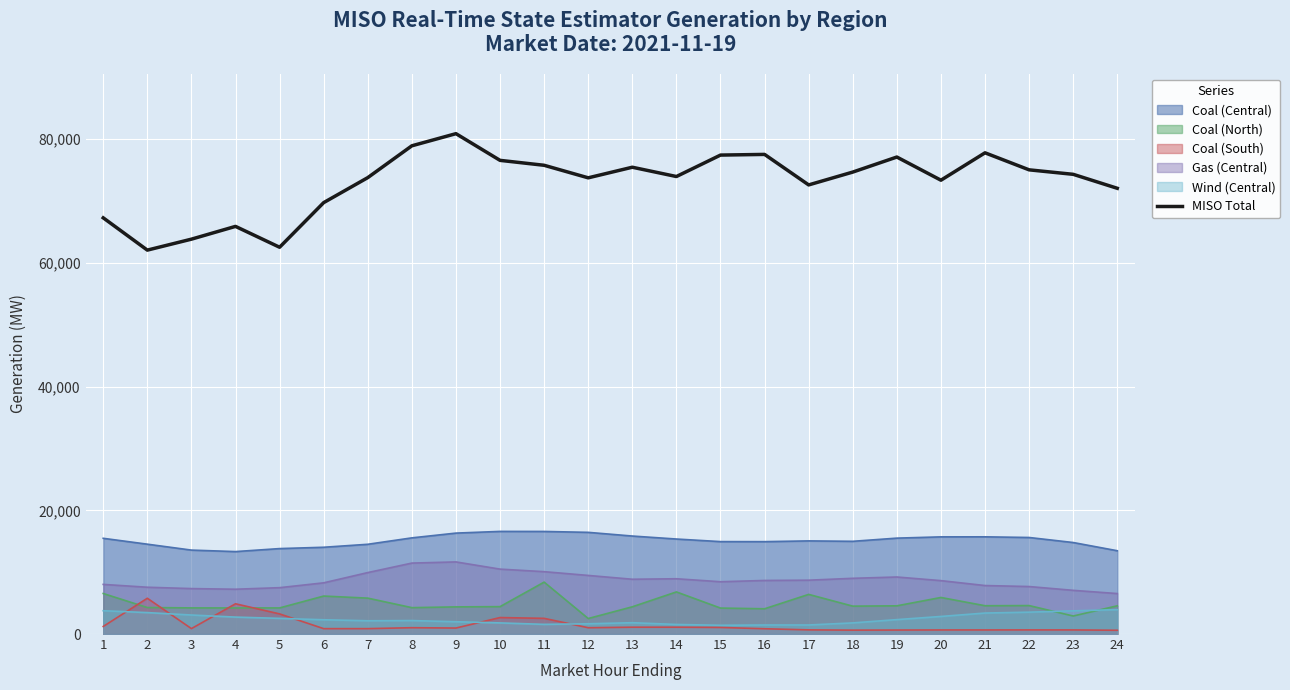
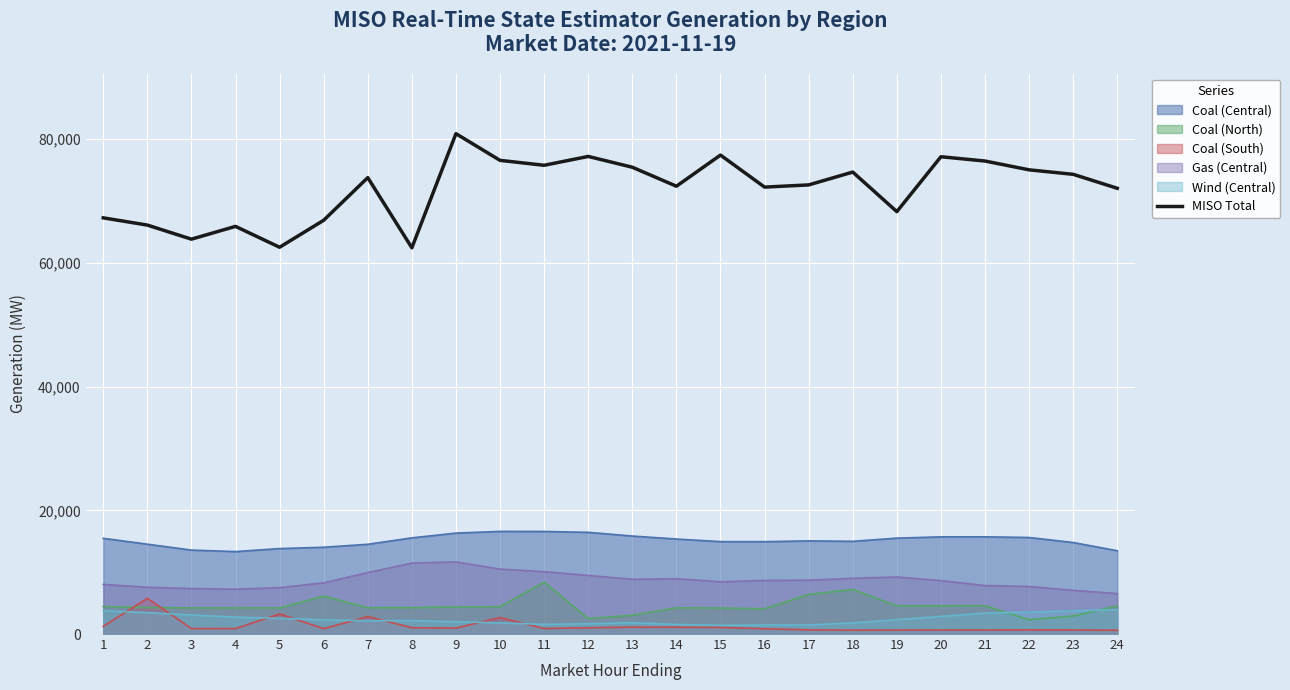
  {
    "Coal (North)": {
-     "1": "7,000",
+     "1": "4,000",
      "2": "4,000",
      "3": "4,000",
      "4": "4,000",
      "5": "4,000",
      "6": "6,000",
-     "7": "6,000",
+     "7": "4,000",
      "8": "4,000",
      "9": "4,000",
      "10": "4,000",
      "11": "8,000",
      "12": "3,000",
-     "13": "4,000",
-     "14": "7,000",
+     "13": "3,000",
+     "14": "4,000",
      "15": "4,000",
      "16": "4,000",
      "17": "6,000",
-     "18": "5,000",
+     "18": "7,000",
      "19": "5,000",
-     "20": "6,000",
+     "20": "5,000",
      "21": "5,000",
-     "22": "5,000",
+     "22": "2,000",
      "23": "3,000",
      "24": "5,000"
    },
    "Coal (South)": {
      "1": "1,000",
      "2": "6,000",
      "3": "1,000",
-     "4": "5,000",
+     "4": "1,000",
      "5": "3,000",
      "6": "1,000",
-     "7": "1,000",
+     "7": "3,000",
      "8": "1,000",
      "9": "1,000",
      "10": "3,000",
-     "11": "3,000",
+     "11": "1,000",
      "12": "1,000",
      "13": "1,000",
      "14": "1,000",
      "16": "1,000",
      "17": "1,000",
      "18": "1,000",
      "19": "1,000",
      "20": "1,000",
      "21": "1,000",
      "22": "1,000",
      "23": "1,000",
      "24": "1,000"
    },
    "MISO Total": {
      "1": "67,000",
-     "2": "62,000",
+     "2": "66,000",
      "3": "64,000",
      "4": "66,000",
      "5": "63,000",
-     "6": "70,000",
+     "6": "67,000",
      "7": "74,000",
-     "8": "79,000",
+     "8": "62,000",
      "9": "81,000",
      "10": "77,000",
      "11": "76,000",
-     "12": "74,000",
+     "12": "77,000",
      "13": "75,000",
-     "14": "74,000",
+     "14": "72,000",
      "15": "77,000",
-     "16": "78,000",
+     "16": "72,000",
      "17": "73,000",
      "18": "75,000",
-     "19": "77,000",
-     "20": "73,000",
-     "21": "78,000",
+     "19": "68,000",
+     "20": "77,000",
+     "21": "76,000",
      "22": "75,000",
      "23": "74,000",
      "24": "72,000"
    }
  }
